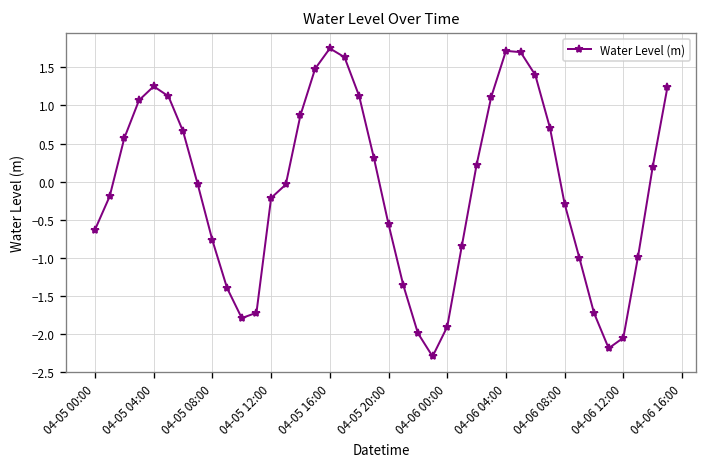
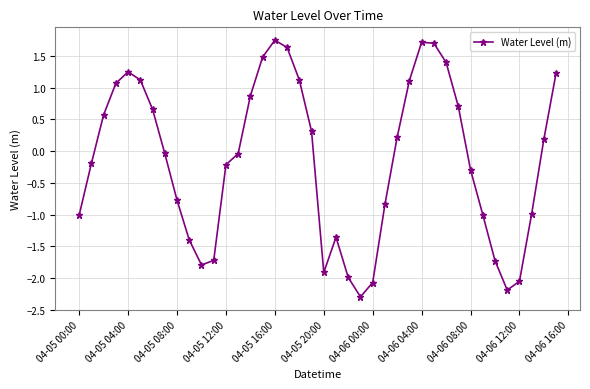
  {
-   "04-05 00:00": -0.6,
+   "04-05 00:00": -1.0,
    "04-05 04:00": 1.3,
    "04-05 08:00": -0.8,
    "04-05 12:00": -0.2,
    "04-05 16:00": 1.8,
-   "04-05 20:00": -0.6,
-   "04-06 00:00": -1.9,
+   "04-05 20:00": -1.9,
+   "04-06 00:00": -2.1,
    "04-06 04:00": 1.7,
    "04-06 08:00": -0.3,
    "04-06 12:00": -2.1
  }
